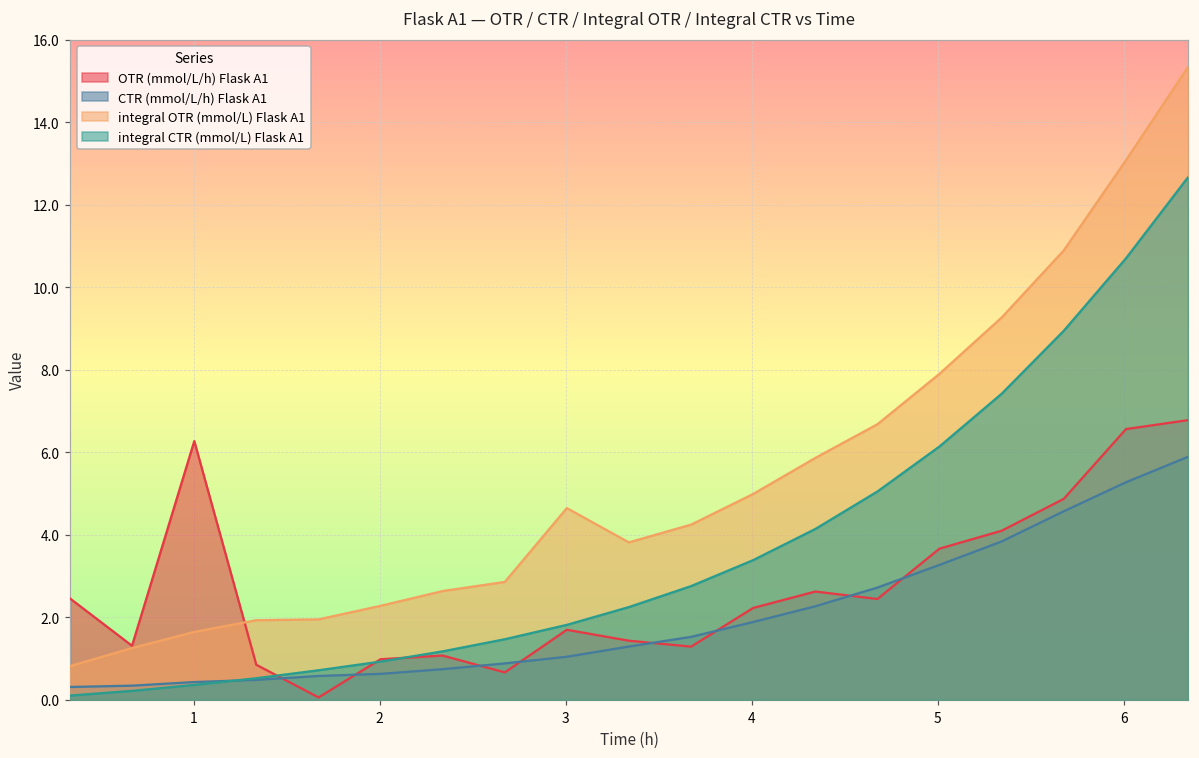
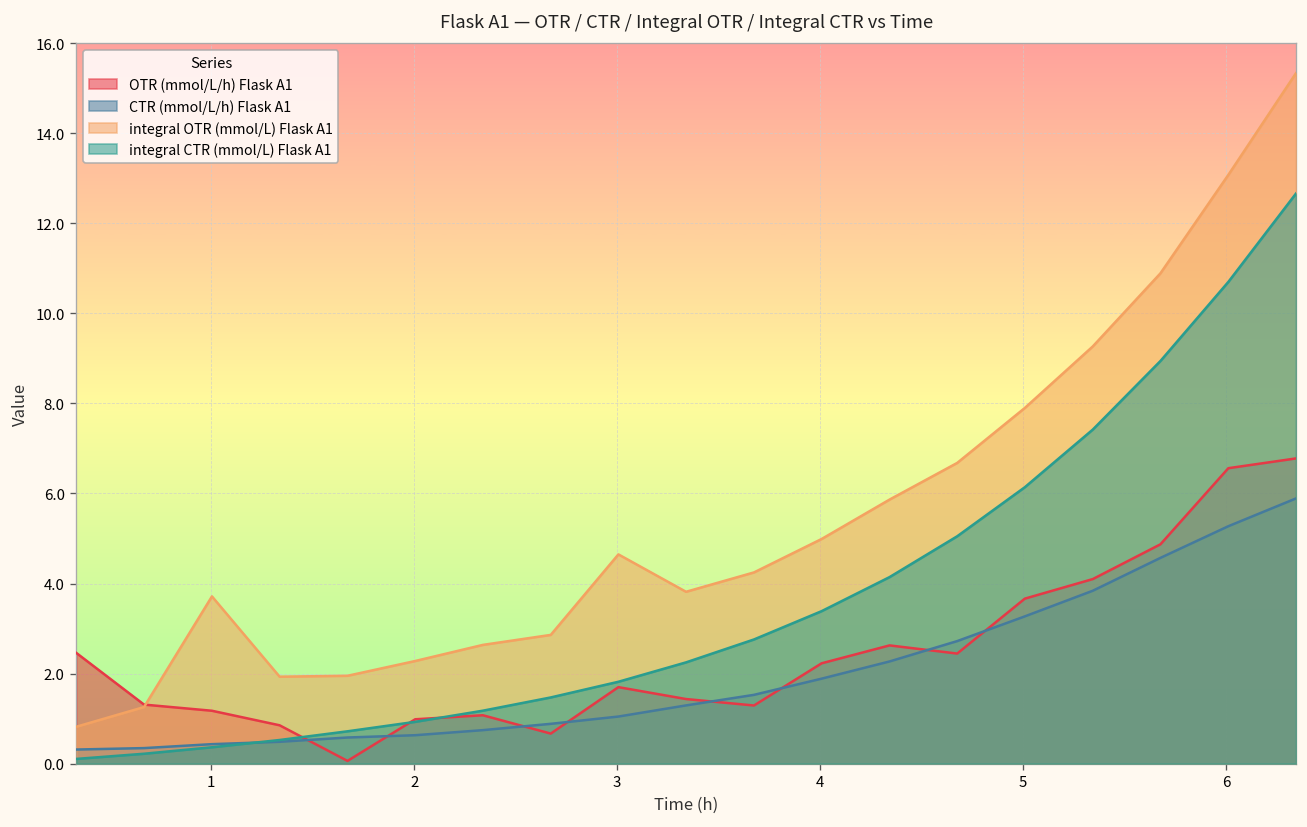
  {
    "OTR (mmol/L/h) Flask A1": {
-     "1": 6.3,
+     "1": 1.2,
      "3": 1.7
    },
    "integral OTR (mmol/L) Flask A1": {
-     "1": 1.6,
+     "1": 3.7,
      "2": 2.3,
      "3": 4.6
    }
  }
